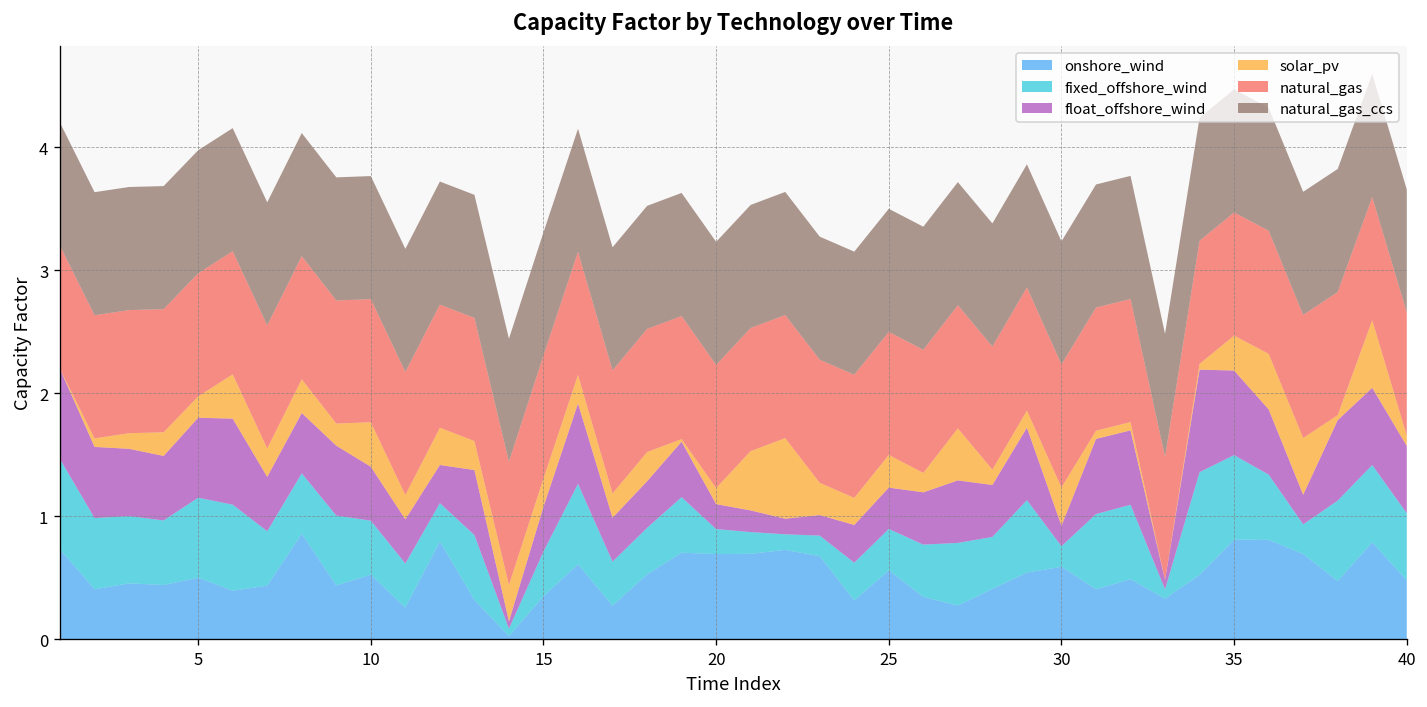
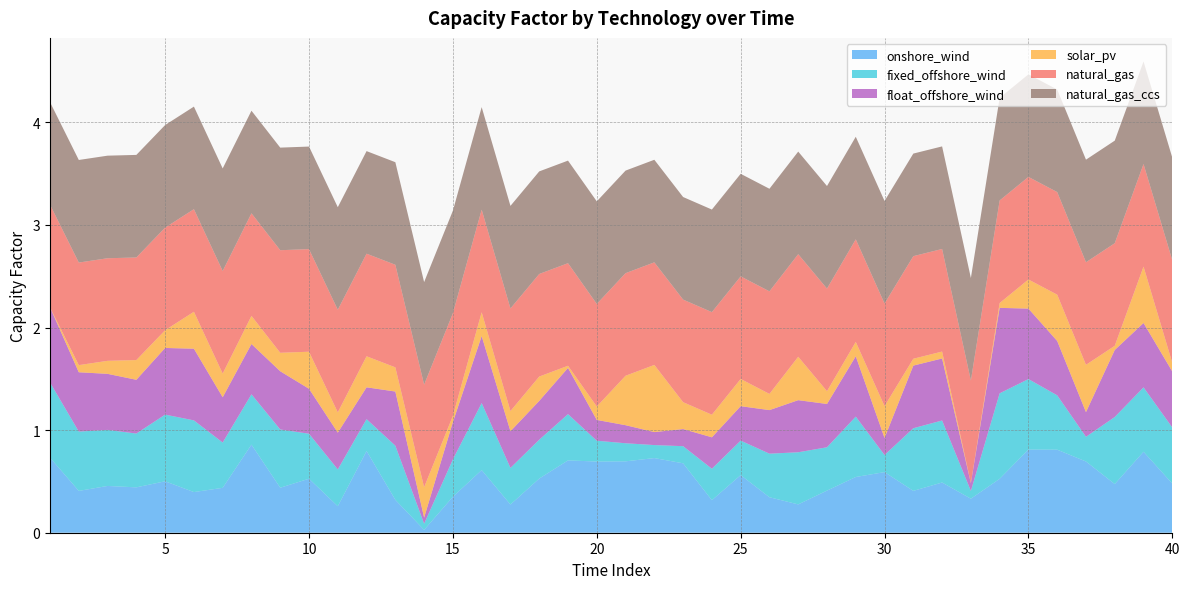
  {
    "float_offshore_wind": {
      "5": 0.65,
      "10": 0.44,
      "15": 0.36,
      "20": 0.20,
      "25": 0.34,
      "30": 0.17,
      "35": 0.69,
      "40": 0.55
    },
    "solar_pv": {
      "5": 0.17,
      "10": 0.36,
-     "15": 0.23,
+     "15": 0.06,
      "20": 0.13,
      "25": 0.27,
      "30": 0.31,
      "35": 0.28,
      "40": 0.08
    },
    "natural_gas": {
      "5": 1.00,
      "10": 1.00,
      "15": 1.00,
      "20": 1.00,
      "25": 1.00,
      "30": 1.00,
      "35": 1.00,
      "40": 1.00
    },
    "natural_gas_ccs": {
      "5": 1.00,
      "10": 1.00,
      "15": 1.00,
      "20": 1.00,
      "25": 1.00,
      "30": 1.00,
      "40": 1.00
    }
  }
